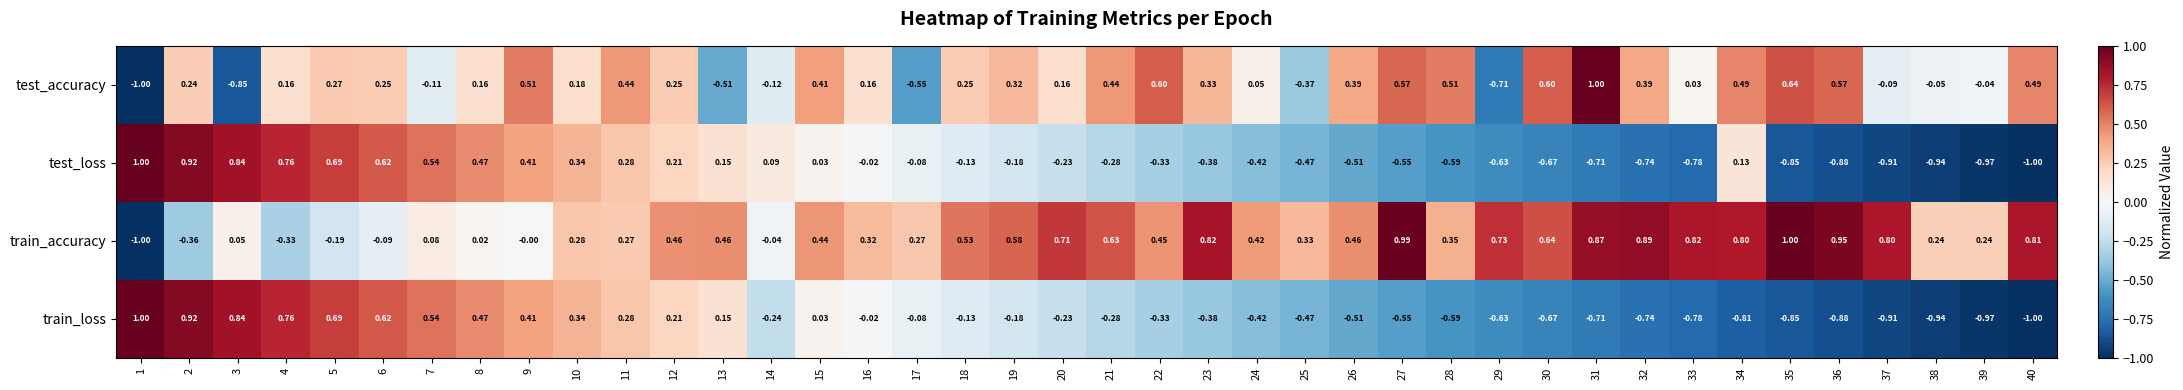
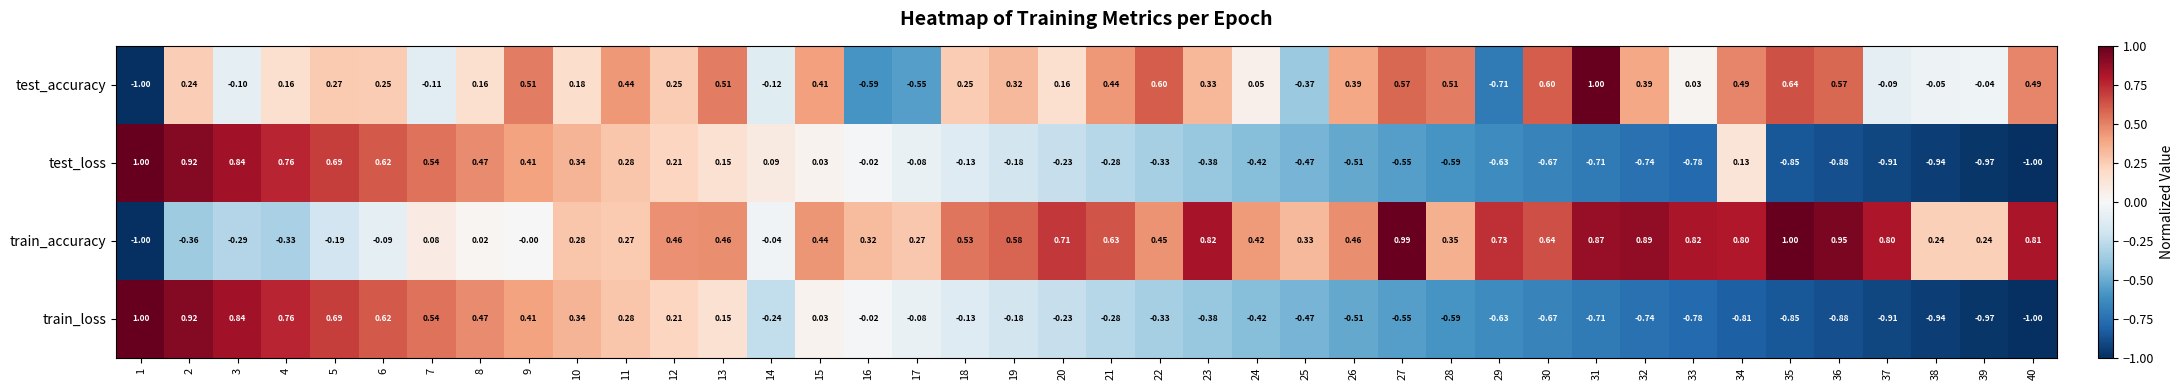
  {
    "test_accuracy": {
      "1": -1.00,
      "2": 0.24,
-     "3": -0.85,
+     "3": -0.10,
      "4": 0.16,
      "5": 0.27,
      "6": 0.25,
      "7": -0.11,
      "8": 0.16,
      "9": 0.51,
      "10": 0.18,
      "11": 0.44,
      "12": 0.25,
-     "13": -0.51,
+     "13": 0.51,
      "14": -0.12,
      "15": 0.41,
-     "16": 0.16,
+     "16": -0.59,
      "17": -0.55,
      "18": 0.25,
      "19": 0.32,
      "20": 0.16,
      "21": 0.44,
      "22": 0.60,
      "23": 0.33,
      "24": 0.05,
      "25": -0.37,
      "26": 0.39,
      "27": 0.57,
      "28": 0.51,
      "29": -0.71,
      "30": 0.60,
      "31": 1.00,
      "32": 0.39,
      "33": 0.03,
      "34": 0.49,
      "35": 0.64,
      "36": 0.57,
      "37": -0.09,
      "38": -0.05,
      "39": -0.04,
      "40": 0.49
    },
    "test_loss": {
      "1": 1.00,
      "2": 0.92,
      "3": 0.84,
      "4": 0.76,
      "5": 0.69,
      "6": 0.62,
      "7": 0.54,
      "8": 0.47,
      "9": 0.41,
      "10": 0.34,
      "11": 0.28,
      "12": 0.21,
      "13": 0.15,
      "14": 0.09,
      "15": 0.03,
      "16": -0.02,
      "17": -0.08,
      "18": -0.13,
      "19": -0.18,
      "20": -0.23,
      "21": -0.28,
      "22": -0.33,
      "23": -0.38,
      "24": -0.42,
      "25": -0.47,
      "26": -0.51,
      "27": -0.55,
      "28": -0.59,
      "29": -0.63,
      "30": -0.67,
      "31": -0.71,
      "32": -0.74,
      "33": -0.78,
      "34": 0.13,
      "35": -0.85,
      "36": -0.88,
      "37": -0.91,
      "38": -0.94,
      "39": -0.97,
      "40": -1.00
    },
    "train_accuracy": {
      "1": -1.00,
      "2": -0.36,
-     "3": 0.05,
+     "3": -0.29,
      "4": -0.33,
      "5": -0.19,
      "6": -0.09,
      "7": 0.08,
      "8": 0.02,
      "9": -0.00,
      "10": 0.28,
      "11": 0.27,
      "12": 0.46,
      "13": 0.46,
      "14": -0.04,
      "15": 0.44,
      "16": 0.32,
      "17": 0.27,
      "18": 0.53,
      "19": 0.58,
      "20": 0.71,
      "21": 0.63,
      "22": 0.45,
      "23": 0.82,
      "24": 0.42,
      "25": 0.33,
      "26": 0.46,
      "27": 0.99,
      "28": 0.35,
      "29": 0.73,
      "30": 0.64,
      "31": 0.87,
      "32": 0.89,
      "33": 0.82,
      "34": 0.80,
      "35": 1.00,
      "36": 0.95,
      "37": 0.80,
      "38": 0.24,
      "39": 0.24,
      "40": 0.81
    },
    "train_loss": {
      "1": 1.00,
      "2": 0.92,
      "3": 0.84,
      "4": 0.76,
      "5": 0.69,
      "6": 0.62,
      "7": 0.54,
      "8": 0.47,
      "9": 0.41,
      "10": 0.34,
      "11": 0.28,
      "12": 0.21,
      "13": 0.15,
      "14": -0.24,
      "15": 0.03,
      "16": -0.02,
      "17": -0.08,
      "18": -0.13,
      "19": -0.18,
      "20": -0.23,
      "21": -0.28,
      "22": -0.33,
      "23": -0.38,
      "24": -0.42,
      "25": -0.47,
      "26": -0.51,
      "27": -0.55,
      "28": -0.59,
      "29": -0.63,
      "30": -0.67,
      "31": -0.71,
      "32": -0.74,
      "33": -0.78,
      "34": -0.81,
      "35": -0.85,
      "36": -0.88,
      "37": -0.91,
      "38": -0.94,
      "39": -0.97,
      "40": -1.00
    }
  }
